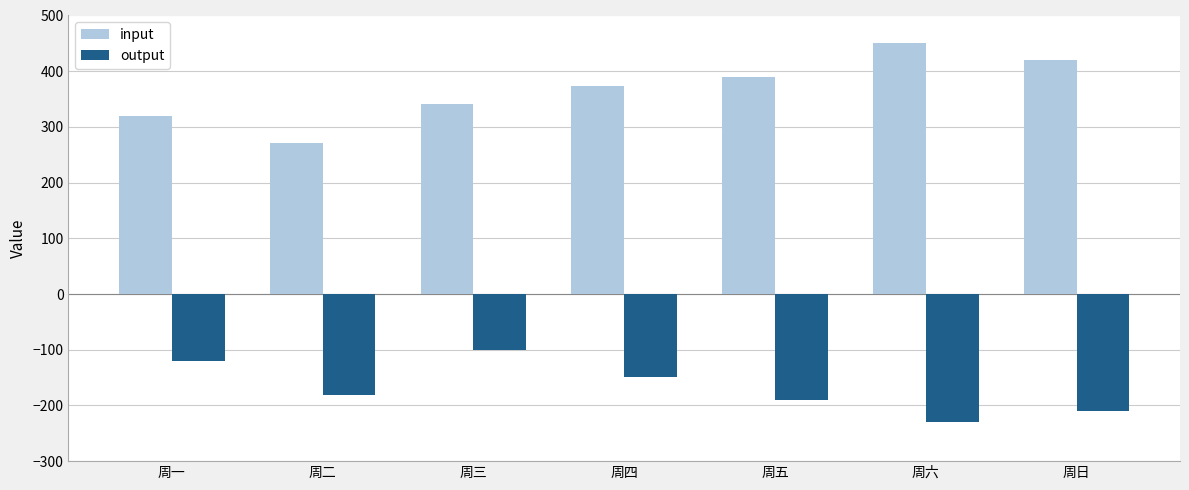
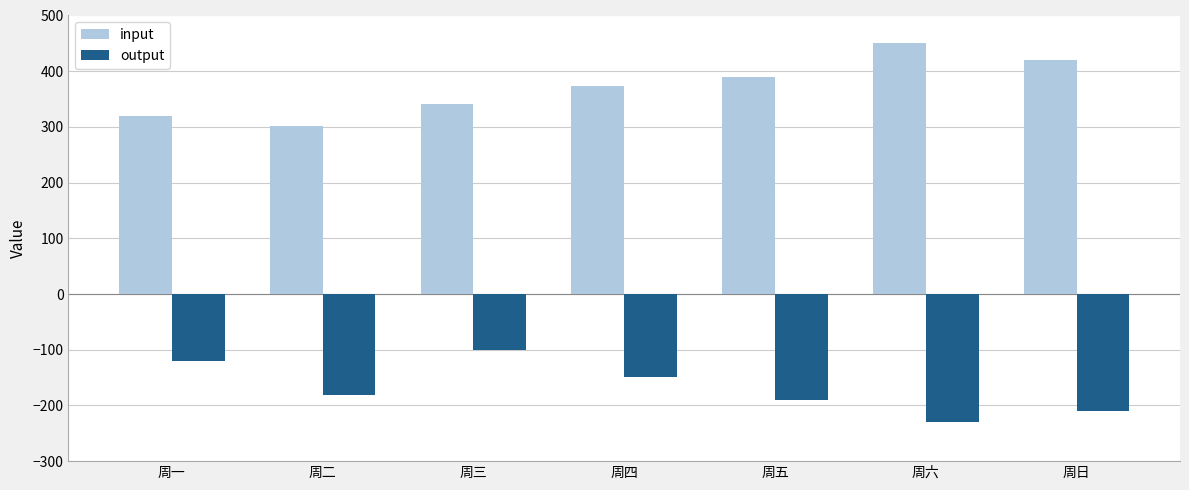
  {
    "input": {
      "周一": 320,
-     "周二": 270,
+     "周二": 300,
      "周三": 340,
      "周四": 370,
      "周五": 390,
      "周六": 450,
      "周日": 420
    },
    "output": {
      "周一": -120,
      "周二": -180,
      "周三": -100,
      "周四": -150,
      "周五": -190,
      "周六": -230,
      "周日": -210
    }
  }
